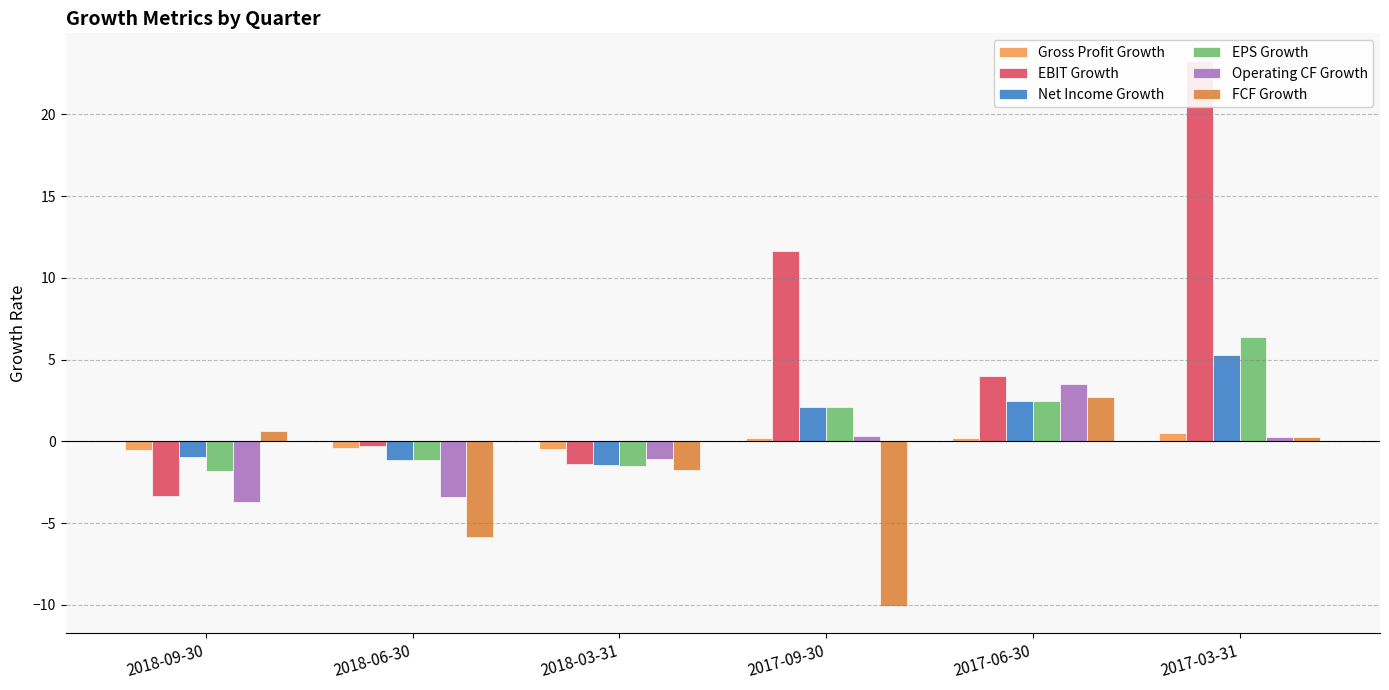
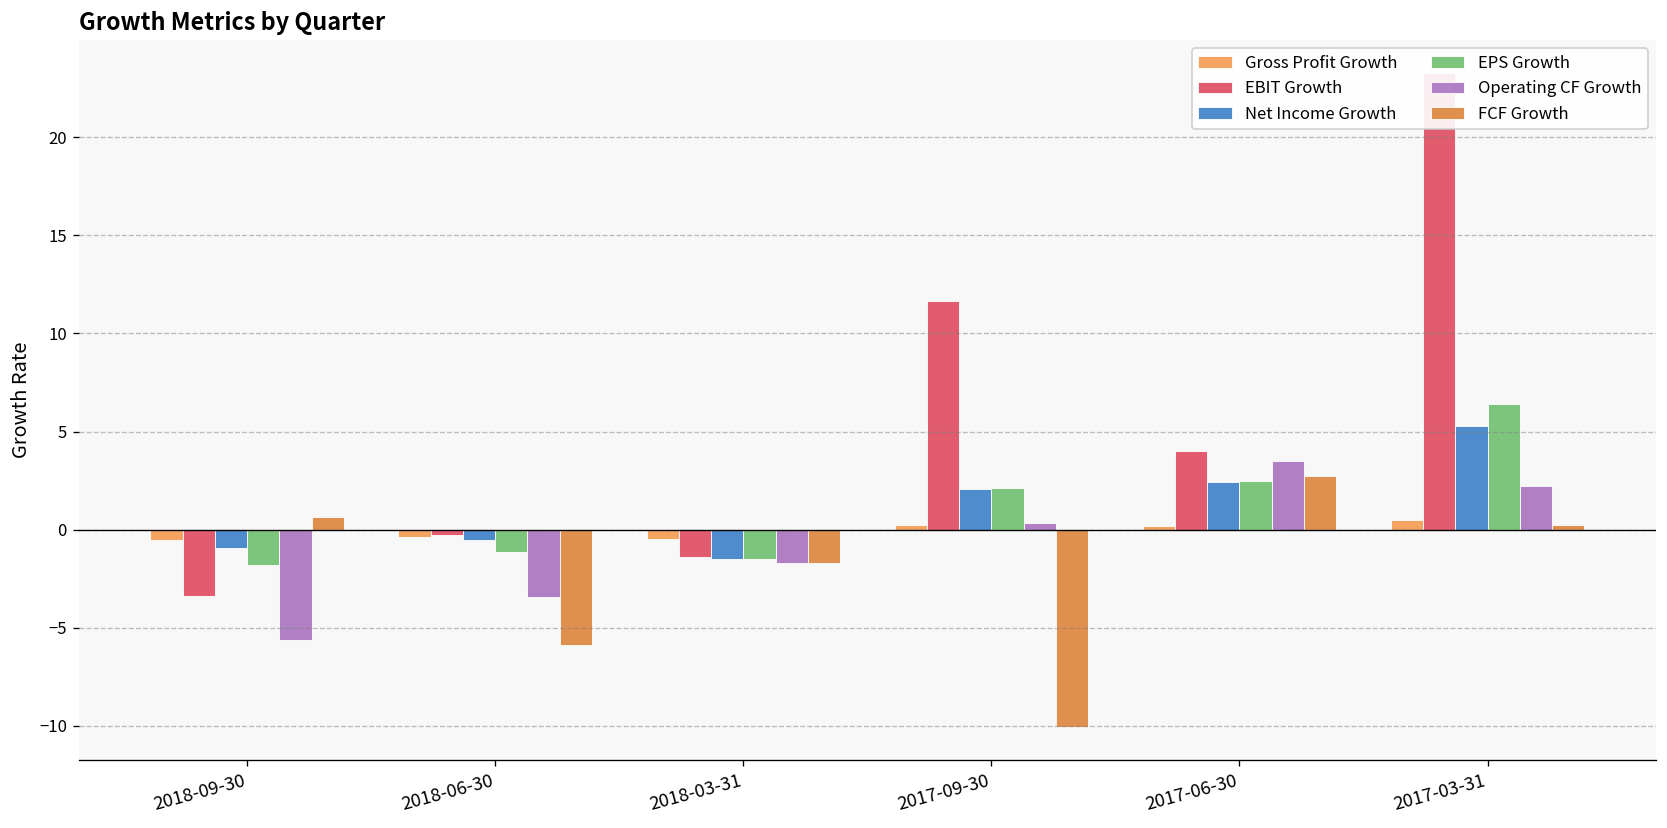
  {
    "EBIT Growth": {
      "2018-09-30": -3.4,
      "2018-06-30": -0.3,
      "2018-03-31": -1.4,
      "2017-09-30": 11.7,
      "2017-06-30": 4.0
    },
    "Net Income Growth": {
      "2018-09-30": -0.9,
-     "2018-06-30": -1.1,
+     "2018-06-30": -0.5,
      "2018-03-31": -1.5,
      "2017-09-30": 2.1,
      "2017-06-30": 2.4,
      "2017-03-31": 5.3
    },
    "EPS Growth": {
      "2018-09-30": -1.8,
      "2018-06-30": -1.1,
      "2018-03-31": -1.5,
      "2017-09-30": 2.1,
      "2017-06-30": 2.5,
      "2017-03-31": 6.4
    },
    "Operating CF Growth": {
-     "2018-09-30": -3.7,
+     "2018-09-30": -5.6,
      "2018-06-30": -3.4,
-     "2018-03-31": -1.1,
+     "2018-03-31": -1.7,
      "2017-09-30": 0.4,
      "2017-06-30": 3.5,
-     "2017-03-31": 0.2
+     "2017-03-31": 2.2
    }
  }
